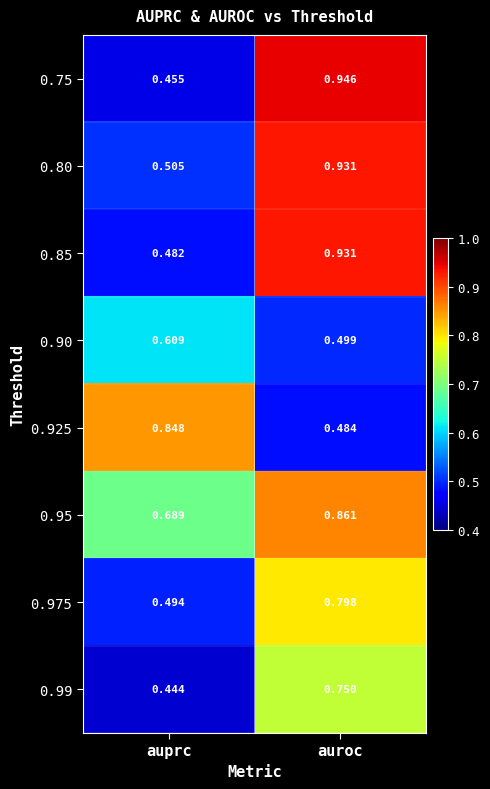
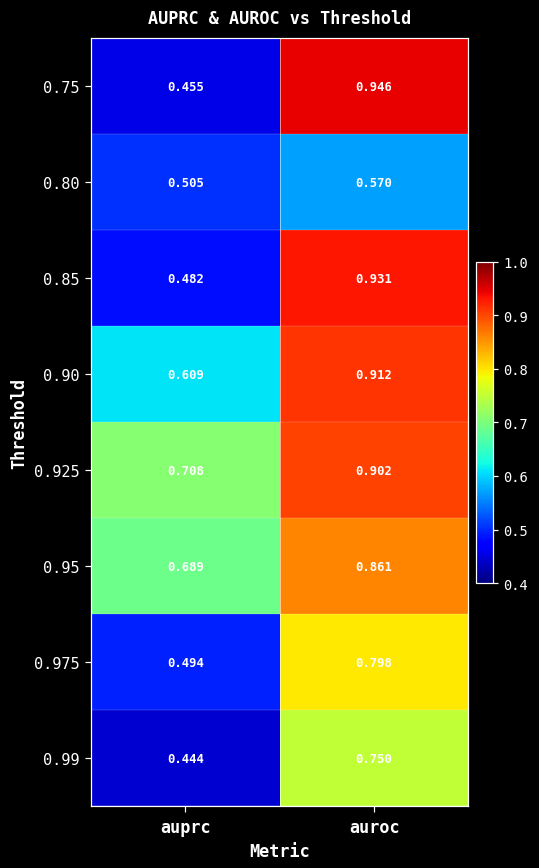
  {
    "0.75": {
      "auprc": 0.455,
      "auroc": 0.946
    },
    "0.80": {
      "auprc": 0.505,
-     "auroc": 0.931
+     "auroc": 0.570
    },
    "0.85": {
      "auprc": 0.482,
      "auroc": 0.931
    },
    "0.90": {
      "auprc": 0.609,
-     "auroc": 0.499
+     "auroc": 0.912
    },
    "0.925": {
-     "auprc": 0.848,
-     "auroc": 0.484
+     "auprc": 0.708,
+     "auroc": 0.902
    },
    "0.95": {
      "auprc": 0.689,
      "auroc": 0.861
    },
    "0.975": {
      "auprc": 0.494,
      "auroc": 0.798
    },
    "0.99": {
      "auprc": 0.444,
      "auroc": 0.750
    }
  }
